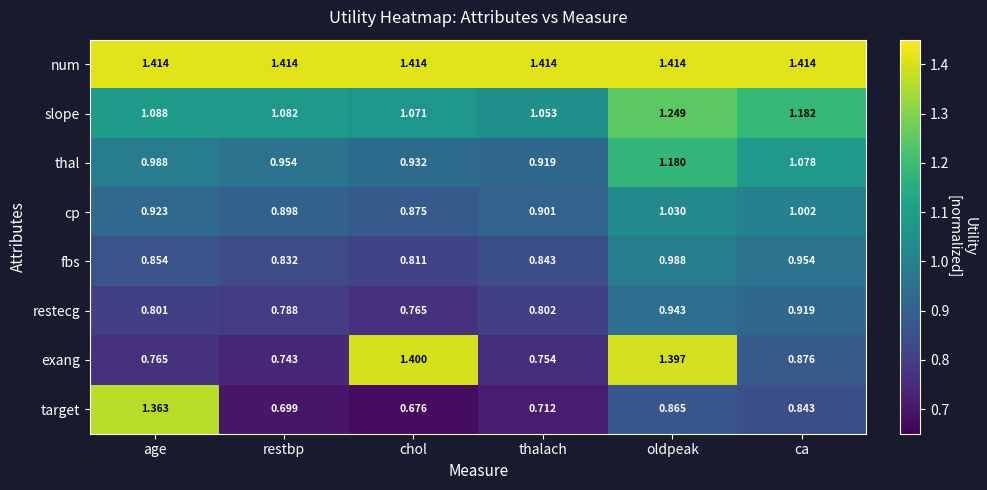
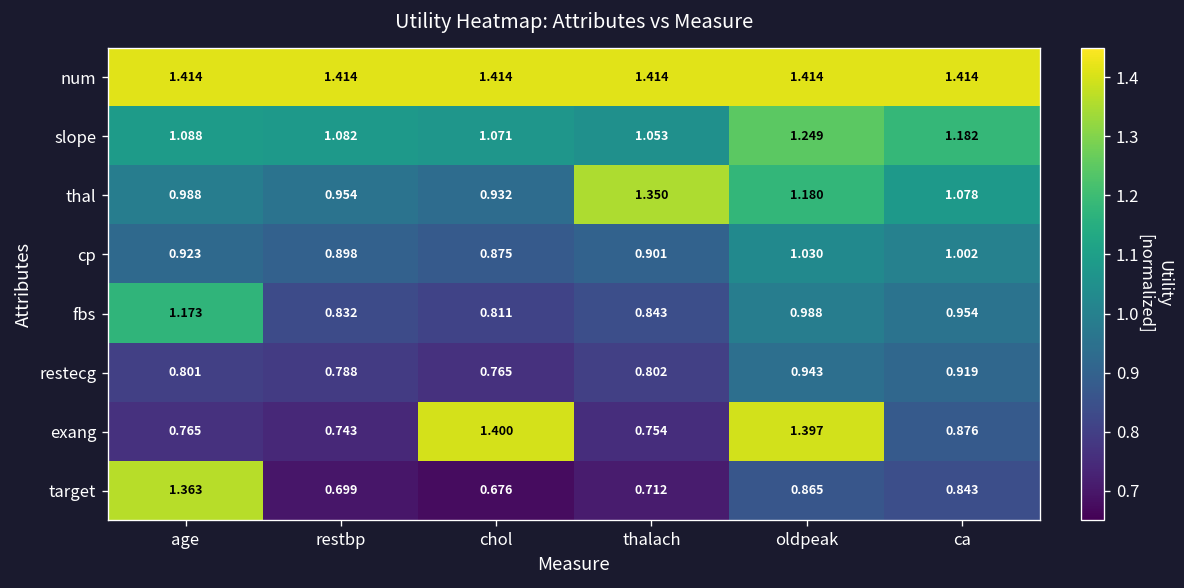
  {
    "num": {
      "age": 1.414,
      "restbp": 1.414,
      "chol": 1.414,
      "thalach": 1.414,
      "oldpeak": 1.414,
      "ca": 1.414
    },
    "slope": {
      "age": 1.088,
      "restbp": 1.082,
      "chol": 1.071,
      "thalach": 1.053,
      "oldpeak": 1.249,
      "ca": 1.182
    },
    "thal": {
      "age": 0.988,
      "restbp": 0.954,
      "chol": 0.932,
-     "thalach": 0.919,
+     "thalach": 1.350,
      "oldpeak": 1.180,
      "ca": 1.078
    },
    "cp": {
      "age": 0.923,
      "restbp": 0.898,
      "chol": 0.875,
      "thalach": 0.901,
      "oldpeak": 1.030,
      "ca": 1.002
    },
    "fbs": {
-     "age": 0.854,
+     "age": 1.173,
      "restbp": 0.832,
      "chol": 0.811,
      "thalach": 0.843,
      "oldpeak": 0.988,
      "ca": 0.954
    },
    "restecg": {
      "age": 0.801,
      "restbp": 0.788,
      "chol": 0.765,
      "thalach": 0.802,
      "oldpeak": 0.943,
      "ca": 0.919
    },
    "exang": {
      "age": 0.765,
      "restbp": 0.743,
      "chol": 1.400,
      "thalach": 0.754,
      "oldpeak": 1.397,
      "ca": 0.876
    },
    "target": {
      "age": 1.363,
      "restbp": 0.699,
      "chol": 0.676,
      "thalach": 0.712,
      "oldpeak": 0.865,
      "ca": 0.843
    }
  }
